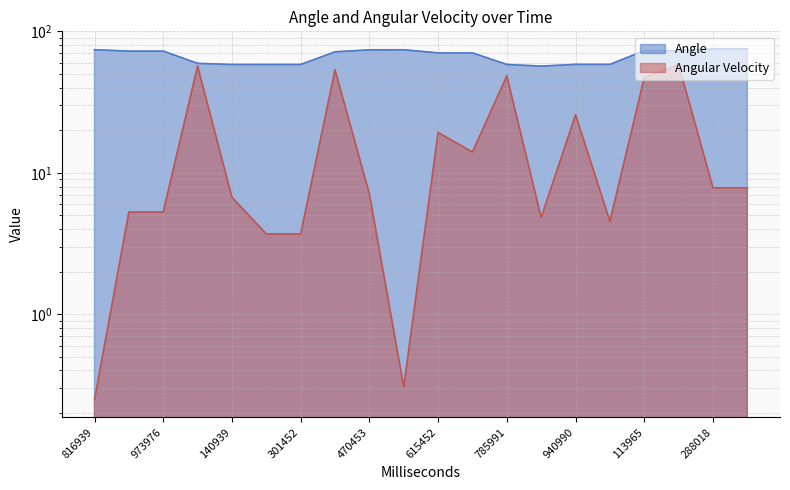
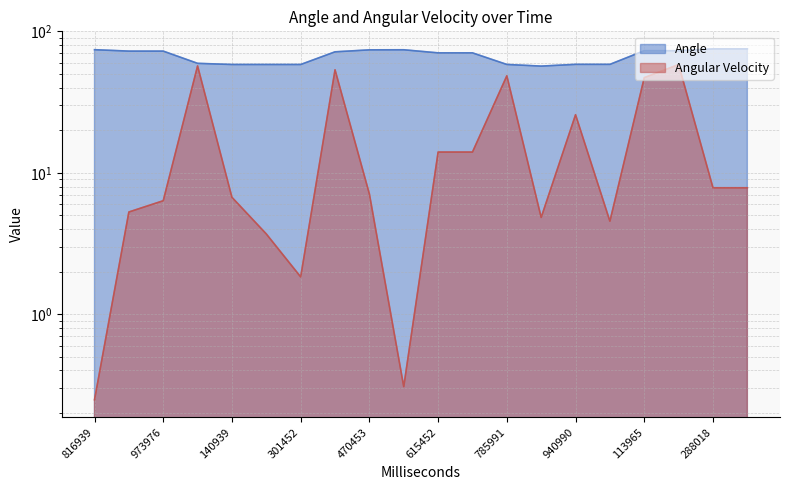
  {
    "Angle": {
      "816939": 70,
      "973976": 70,
      "140939": 58,
      "301452": 58,
      "470453": 70,
      "615452": 70,
      "785991": 58,
      "940990": 59
    },
    "Angular Velocity": {
      "816939": 0.25,
-     "973976": 5.3,
+     "973976": 6,
      "140939": 7,
-     "301452": 3.7,
+     "301452": 1.8,
      "470453": 7,
-     "615452": 19,
+     "615452": 14,
      "785991": 49,
      "940990": 26,
      "288018": 8
    }
  }
